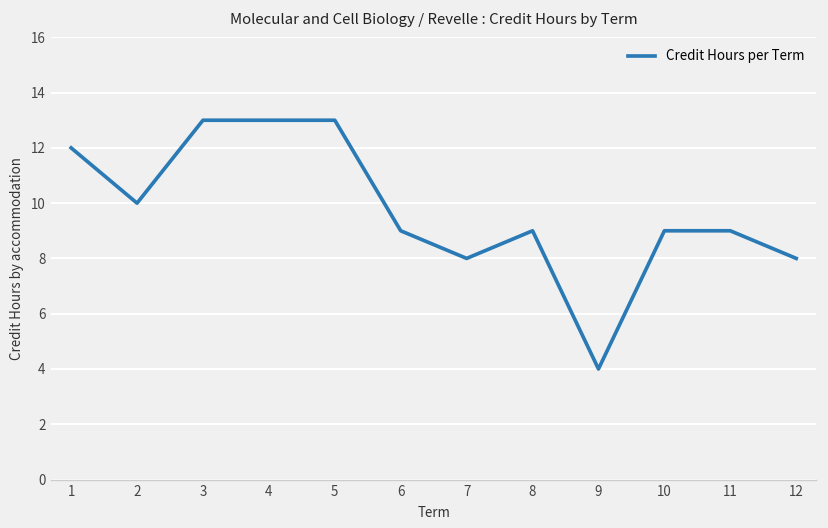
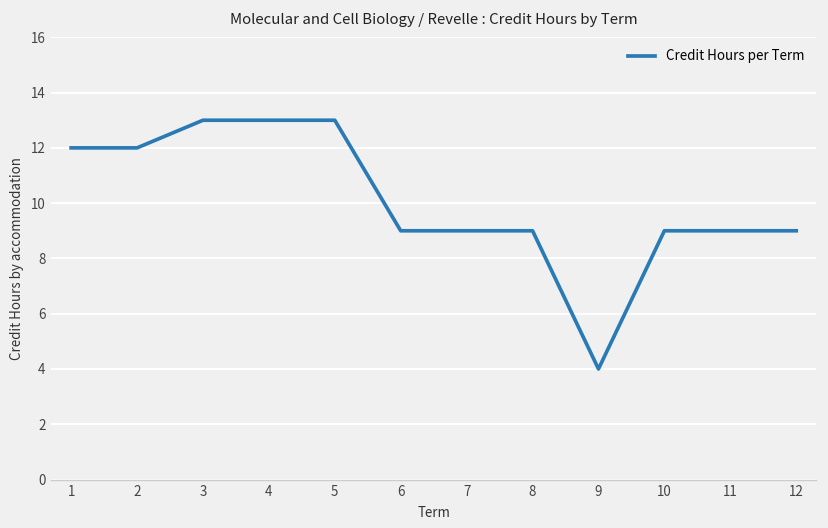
  {
    "1": 12,
-   "2": 10,
+   "2": 12,
    "3": 13,
    "4": 13,
    "5": 13,
    "6": 9,
-   "7": 8,
+   "7": 9,
    "8": 9,
    "9": 4,
    "10": 9,
    "11": 9,
-   "12": 8
+   "12": 9
  }
